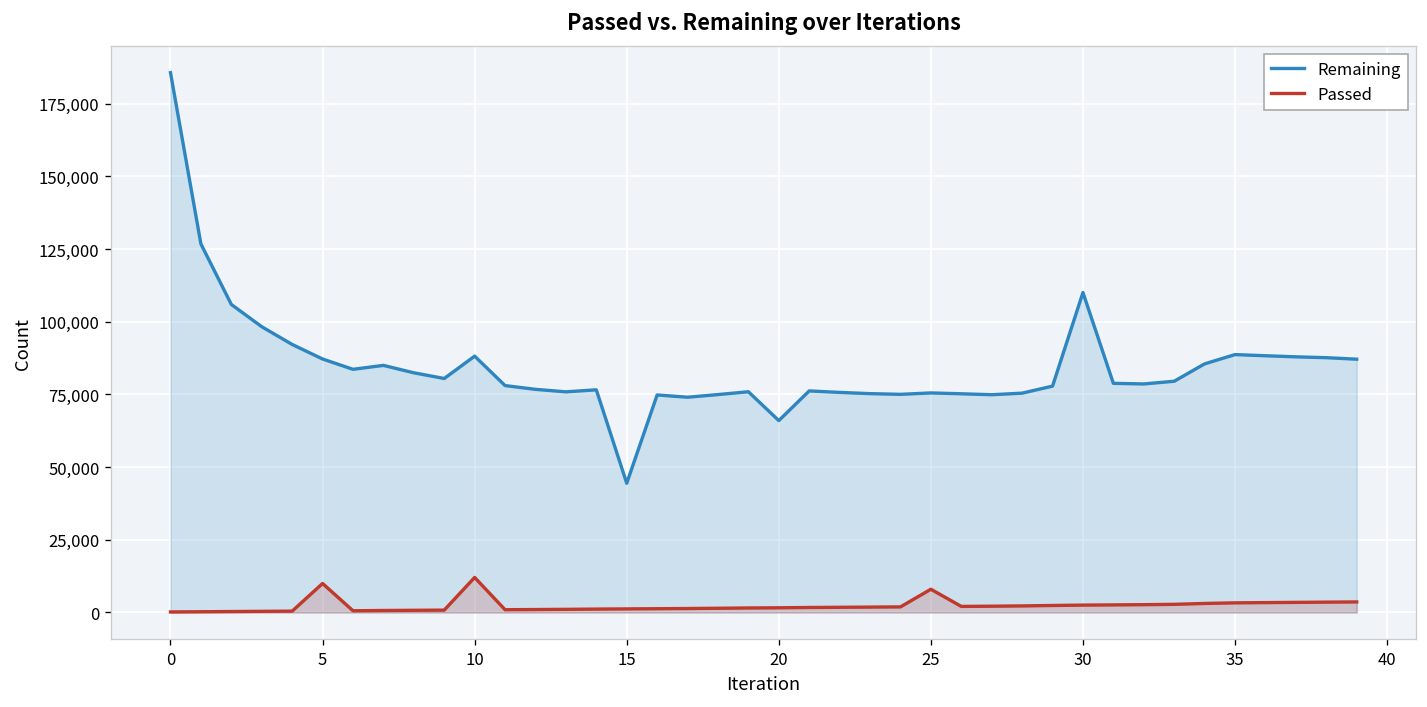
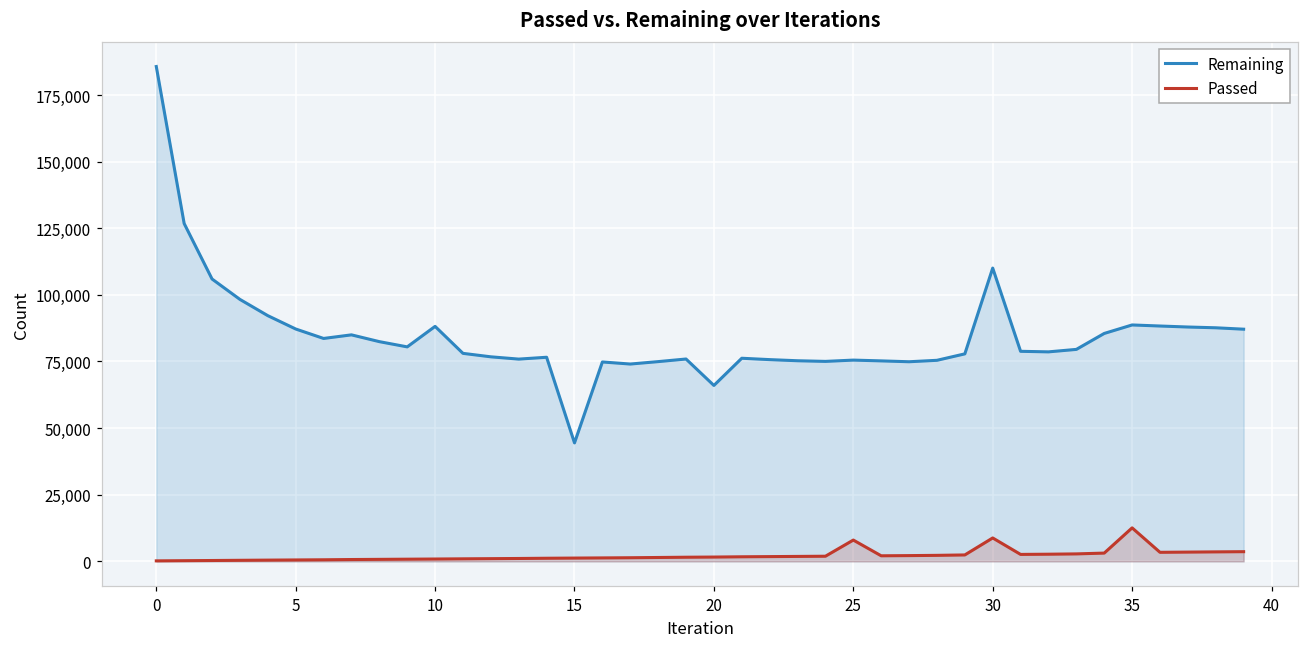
  {
    "Remaining": {
      "0": "186,000",
      "5": "87,000",
      "10": "88,000",
      "15": "44,000",
      "20": "66,000",
      "25": "76,000",
      "30": "110,000",
      "35": "89,000"
    },
    "Passed": {
      "0": "0",
-     "5": "10,000",
-     "10": "12,000",
+     "5": "1,000",
+     "10": "1,000",
      "15": "1,000",
      "20": "2,000",
      "25": "8,000",
-     "30": "3,000",
-     "35": "3,000"
+     "30": "9,000",
+     "35": "13,000"
    }
  }
